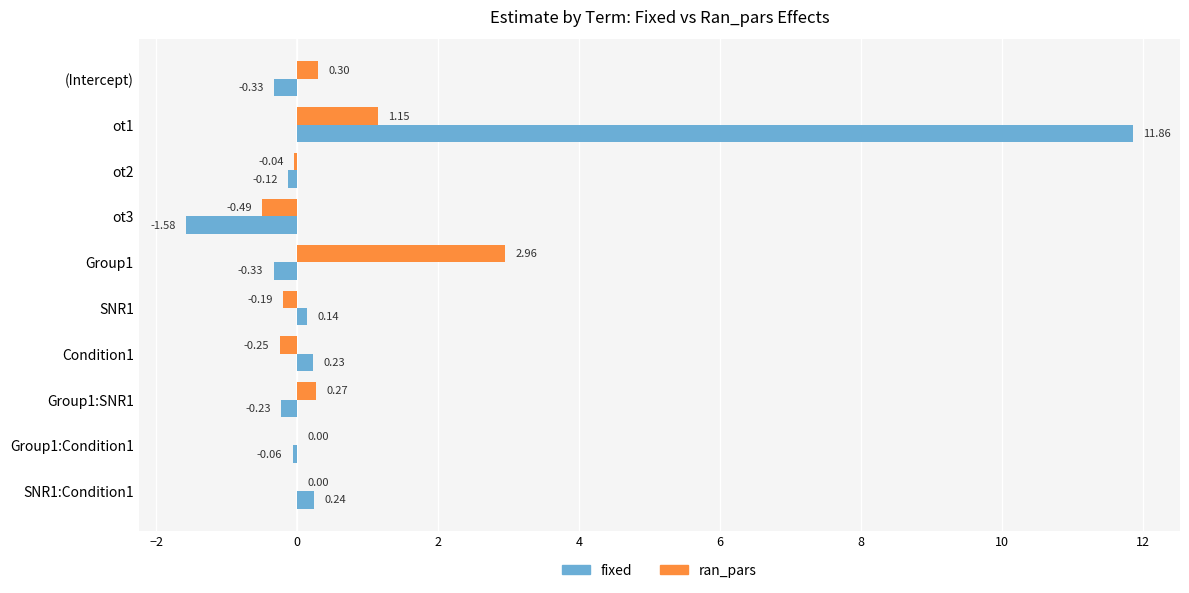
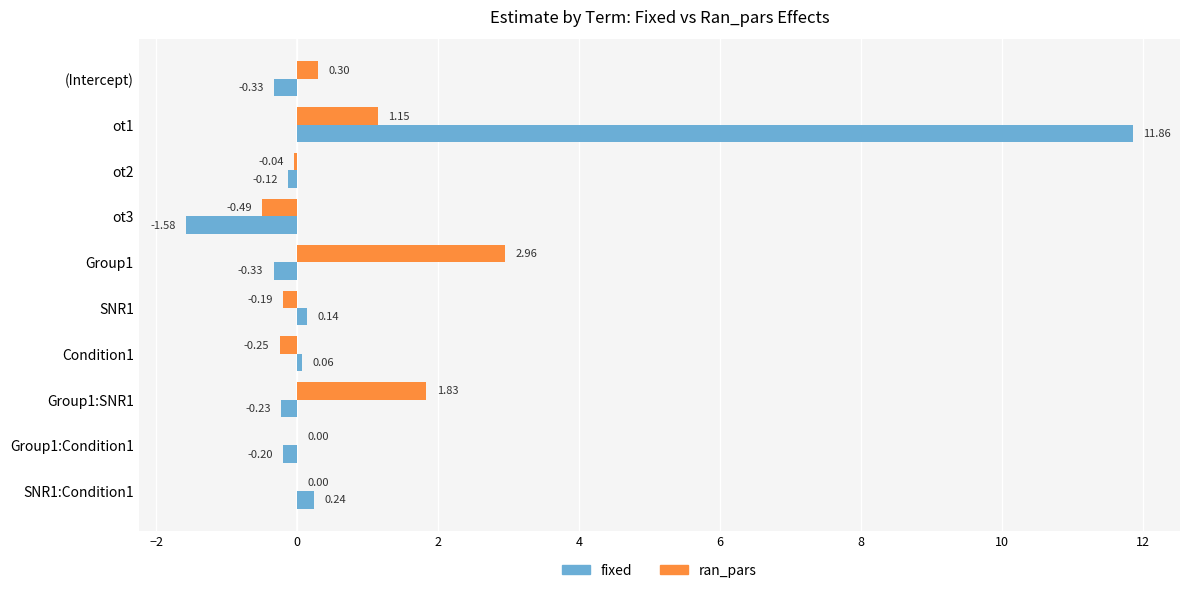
  {
    "fixed": {
      "(Intercept)": -0.33,
      "ot1": 11.86,
      "ot2": -0.12,
      "ot3": -1.58,
      "Group1": -0.33,
      "SNR1": 0.14,
-     "Condition1": 0.23,
+     "Condition1": 0.06,
      "Group1:SNR1": -0.23,
-     "Group1:Condition1": -0.06,
+     "Group1:Condition1": -0.20,
      "SNR1:Condition1": 0.24
    },
    "ran_pars": {
      "(Intercept)": 0.30,
      "ot1": 1.15,
      "ot2": -0.04,
      "ot3": -0.49,
      "Group1": 2.96,
      "SNR1": -0.19,
      "Condition1": -0.25,
-     "Group1:SNR1": 0.27,
+     "Group1:SNR1": 1.83,
      "Group1:Condition1": 0.00,
      "SNR1:Condition1": 0.00
    }
  }
